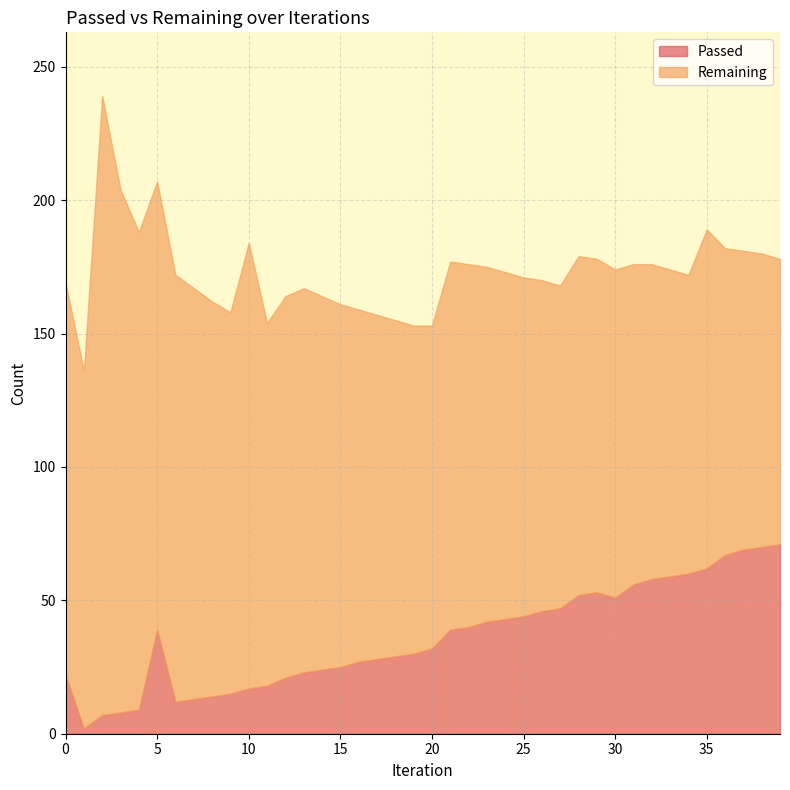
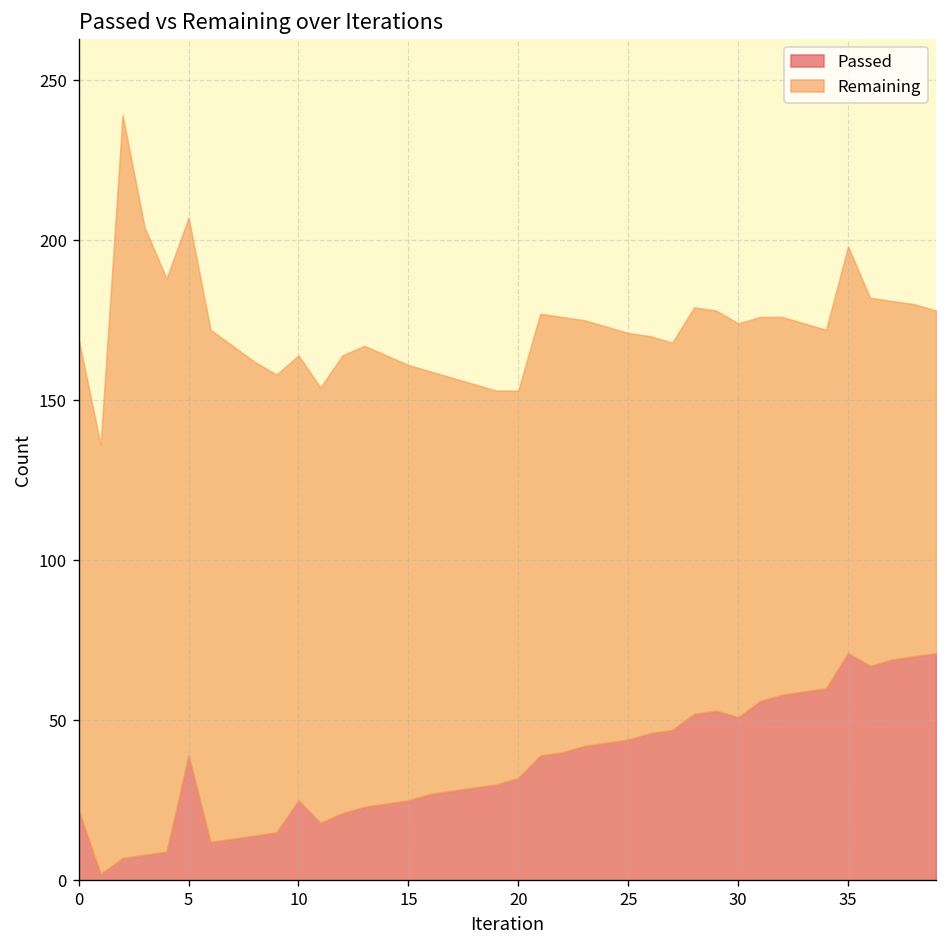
  {
    "Passed": {
      "0": 22,
      "5": 39,
-     "10": 17,
+     "10": 25,
      "15": 25,
      "20": 32,
      "25": 44,
      "30": 51,
-     "35": 62
+     "35": 71
    },
    "Remaining": {
      "0": 147,
      "5": 168,
-     "10": 167,
+     "10": 139,
      "15": 136,
      "20": 121,
      "25": 127,
      "30": 123,
      "35": 127
    }
  }
